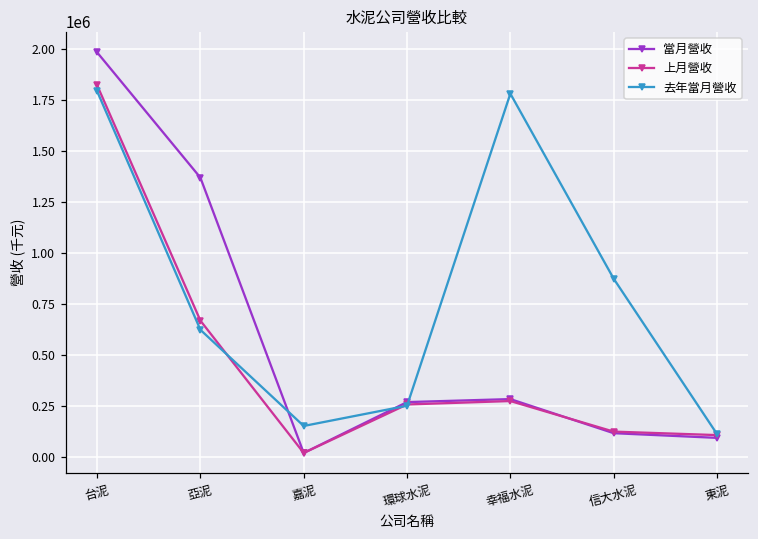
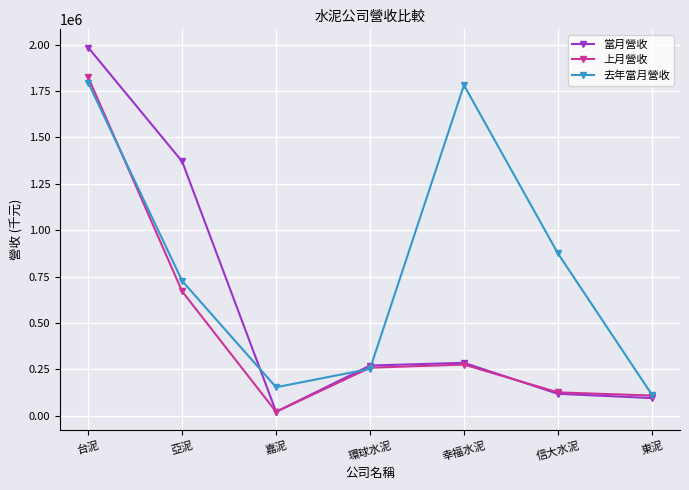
  {
    "當月營收": {
      "台泥": 1980000,
      "亞泥": 1370000,
      "東泥": 100000
    },
    "上月營收": {
      "台泥": 1820000,
      "亞泥": 670000
    },
    "去年當月營收": {
      "台泥": 1790000,
-     "亞泥": 630000,
+     "亞泥": 730000,
      "嘉泥": 150000,
      "幸福水泥": 1780000,
      "信大水泥": 880000
    }
  }
